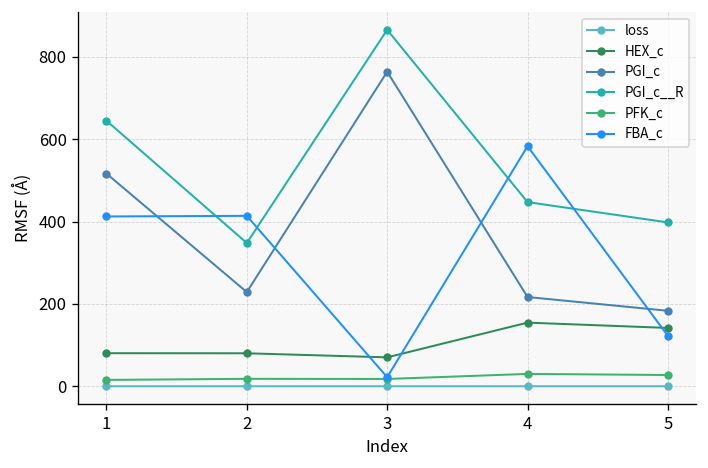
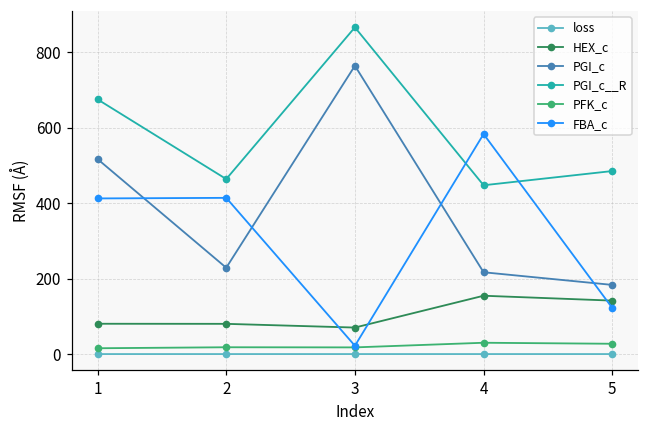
  {
    "PGI_c__R": {
-     "1": 650,
-     "2": 350,
+     "1": 680,
+     "2": 460,
      "3": 870,
      "4": 450,
-     "5": 400
+     "5": 490
    },
    "FBA_c": {
      "1": 410,
      "2": 410,
      "4": 580,
      "5": 120
    }
  }
